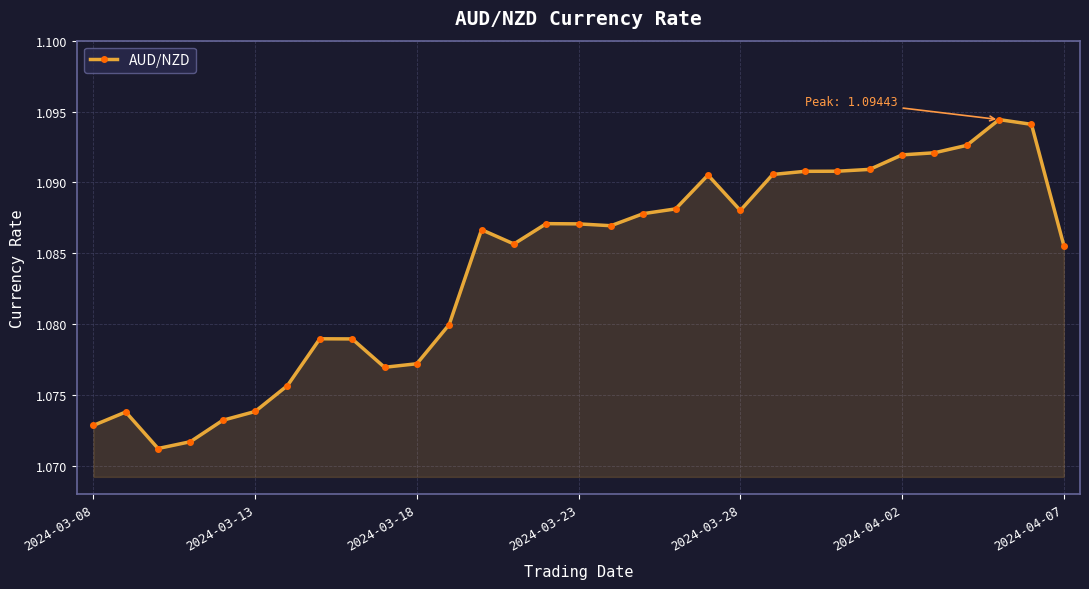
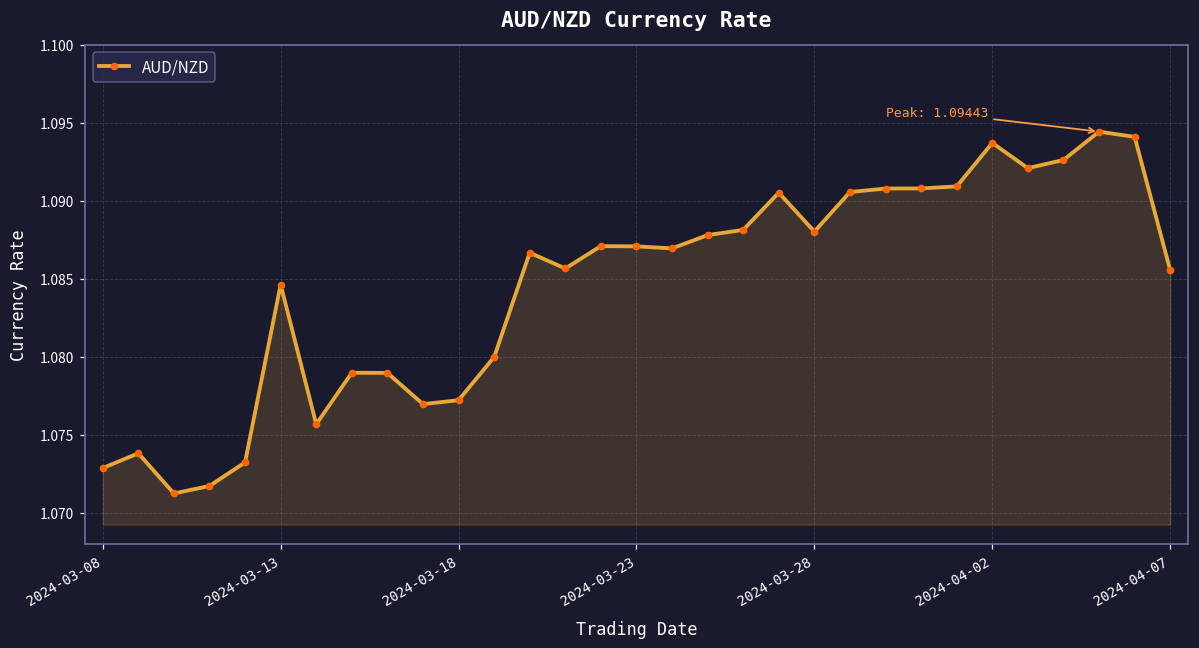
  {
    "2024-03-08": 1.0729,
-   "2024-03-13": 1.0738,
+   "2024-03-13": 1.0846,
    "2024-03-18": 1.0772,
    "2024-03-23": 1.0871,
    "2024-03-28": 1.0880,
-   "2024-04-02": 1.0919,
+   "2024-04-02": 1.0937,
    "2024-04-07": 1.0856
  }
